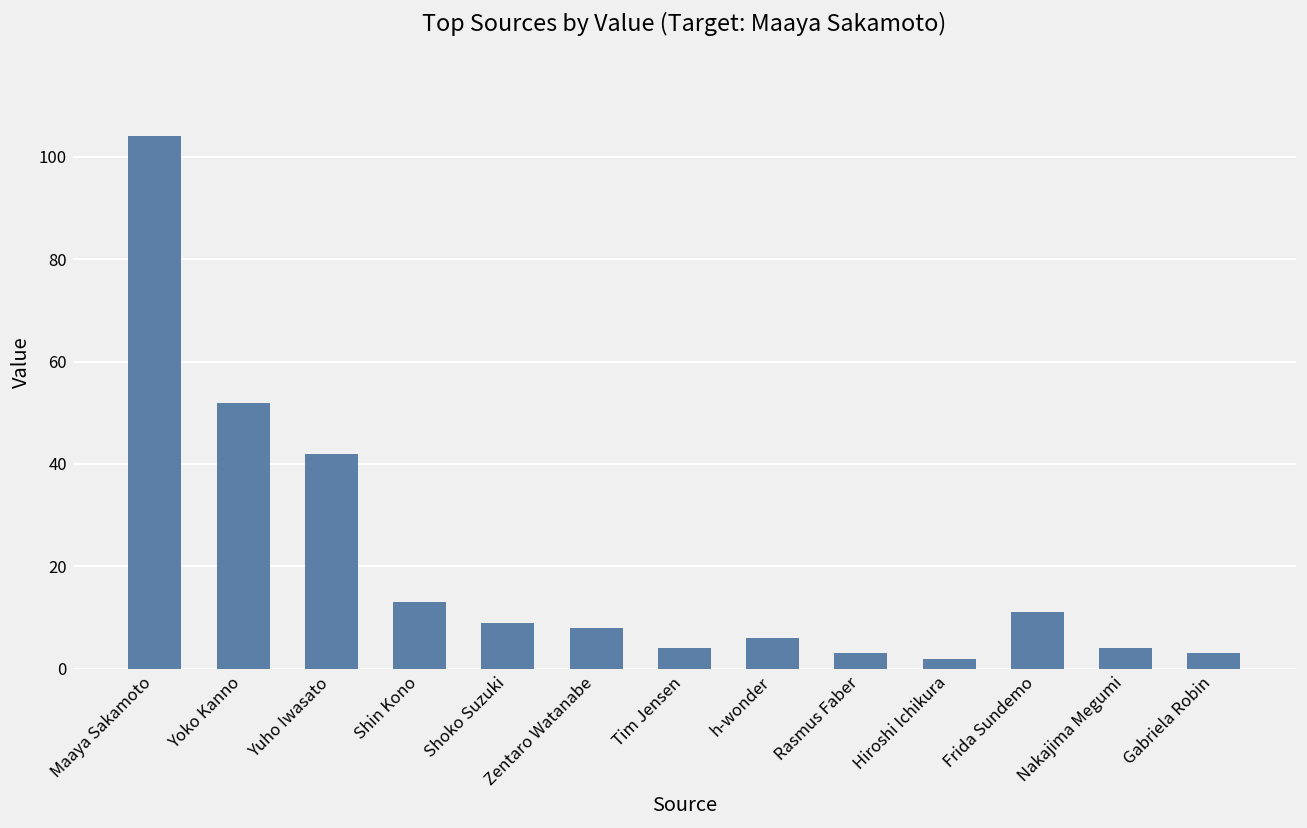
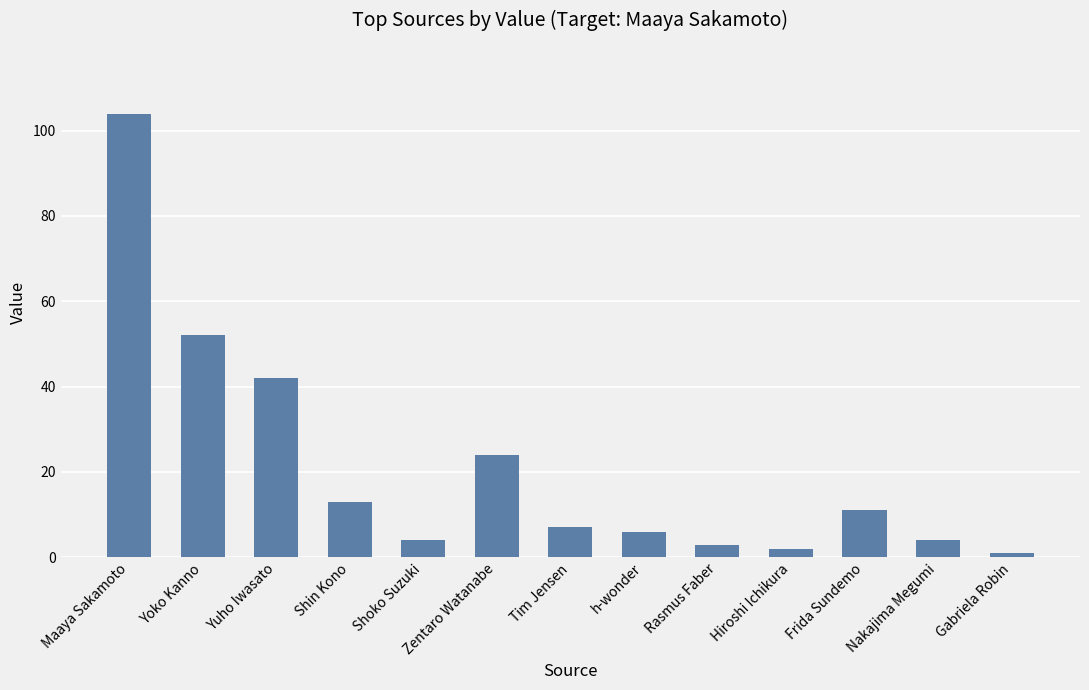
  {
    "Maaya Sakamoto": 104,
    "Yoko Kanno": 52,
    "Yuho Iwasato": 42,
    "Shin Kono": 13,
-   "Shoko Suzuki": 9,
-   "Zentaro Watanabe": 8,
-   "Tim Jensen": 4,
+   "Shoko Suzuki": 4,
+   "Zentaro Watanabe": 24,
+   "Tim Jensen": 7,
    "h-wonder": 6,
    "Rasmus Faber": 3,
    "Hiroshi Ichikura": 2,
    "Frida Sundemo": 11,
    "Nakajima Megumi": 4,
-   "Gabriela Robin": 3
+   "Gabriela Robin": 1
  }
